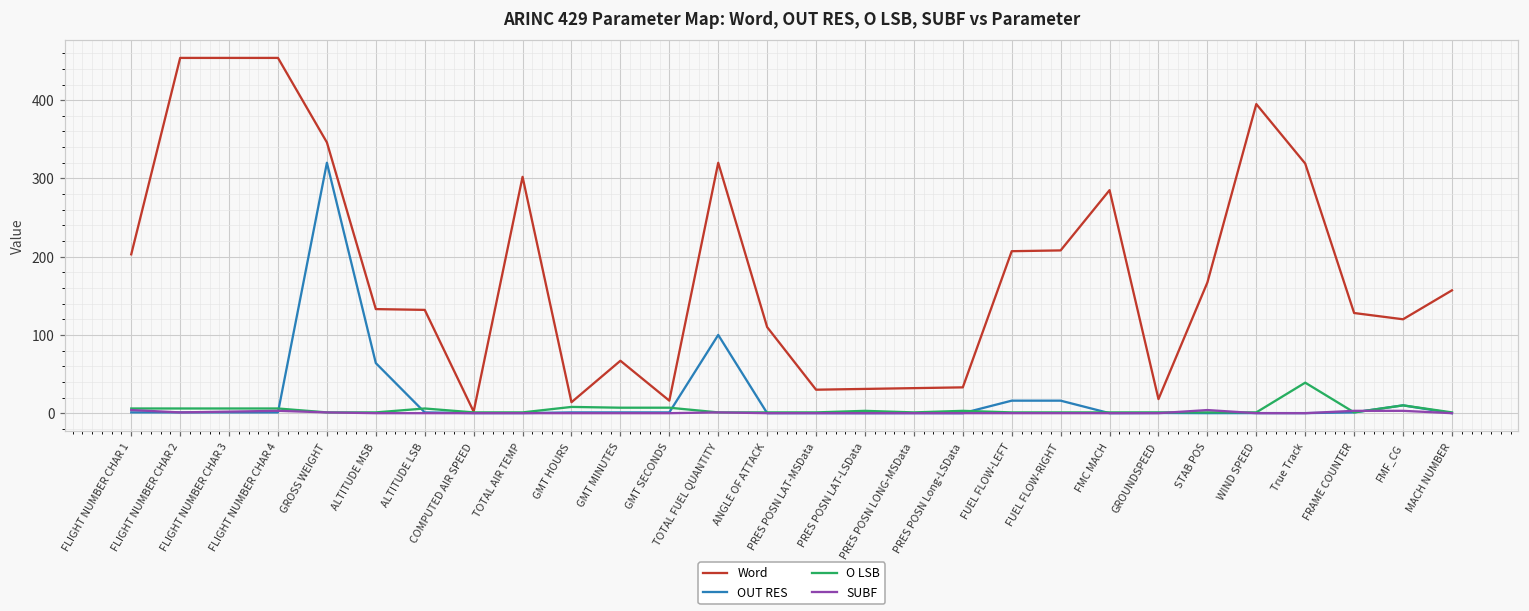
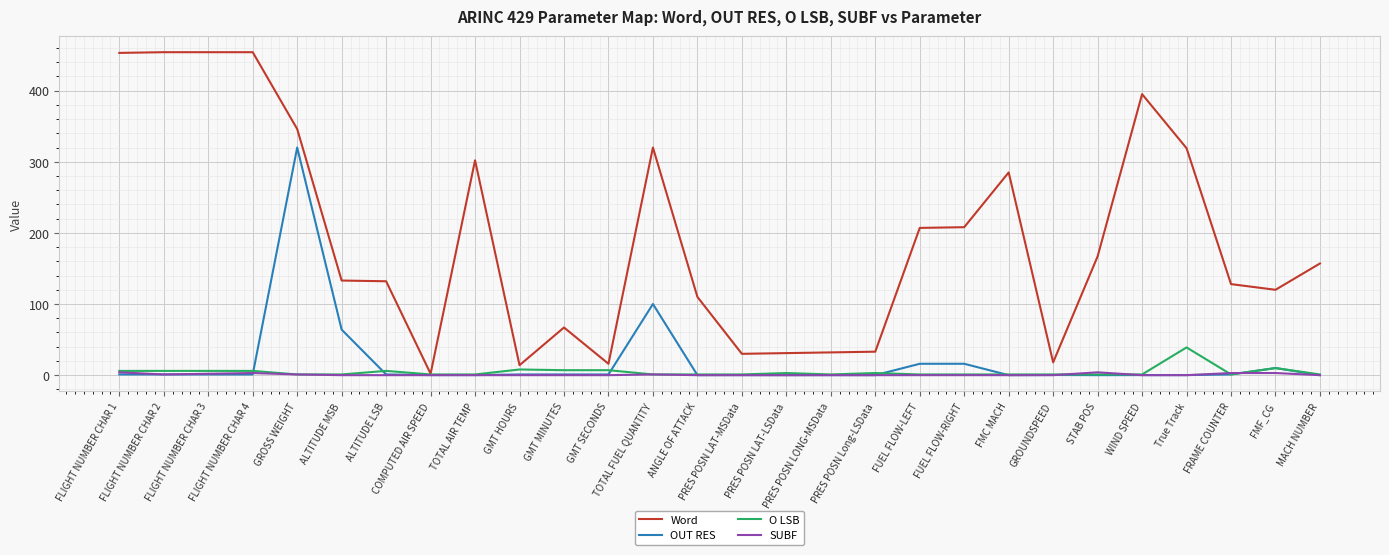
  {
    "Word": {
-     "FLIGHT NUMBER CHAR 1": 200,
+     "FLIGHT NUMBER CHAR 1": 450,
      "FLIGHT NUMBER CHAR 2": 450,
      "FLIGHT NUMBER CHAR 3": 450,
      "FLIGHT NUMBER CHAR 4": 450,
      "GROSS WEIGHT": 350,
      "ALTITUDE MSB": 130,
      "ALTITUDE LSB": 130,
      "TOTAL AIR TEMP": 300,
      "GMT HOURS": 10,
      "GMT MINUTES": 70,
      "GMT SECONDS": 20,
      "TOTAL FUEL QUANTITY": 320,
      "ANGLE OF ATTACK": 110,
      "PRES POSN LAT-MSData": 30,
      "PRES POSN LAT-LSData": 30,
      "PRES POSN LONG-MSData": 30,
      "PRES POSN Long-LSData": 30,
      "FUEL FLOW-LEFT": 210,
      "FUEL FLOW-RIGHT": 210,
      "FMC MACH": 290,
      "GROUNDSPEED": 20,
      "STAB POS": 170,
      "WIND SPEED": 400,
      "True Track": 320,
      "FRAME COUNTER": 130,
      "FMF_CG": 120,
      "MACH NUMBER": 160
    },
    "OUT RES": {
      "GROSS WEIGHT": 320,
      "ALTITUDE MSB": 60,
      "TOTAL FUEL QUANTITY": 100,
      "FUEL FLOW-LEFT": 20,
      "FUEL FLOW-RIGHT": 20
    },
    "O LSB": {
      "FLIGHT NUMBER CHAR 2": 10,
      "FLIGHT NUMBER CHAR 3": 10,
      "ALTITUDE LSB": 10,
      "GMT HOURS": 10,
      "GMT MINUTES": 10,
      "GMT SECONDS": 10,
      "True Track": 40
    },
    "SUBF": {
      "FMF_CG": 0
    }
  }
